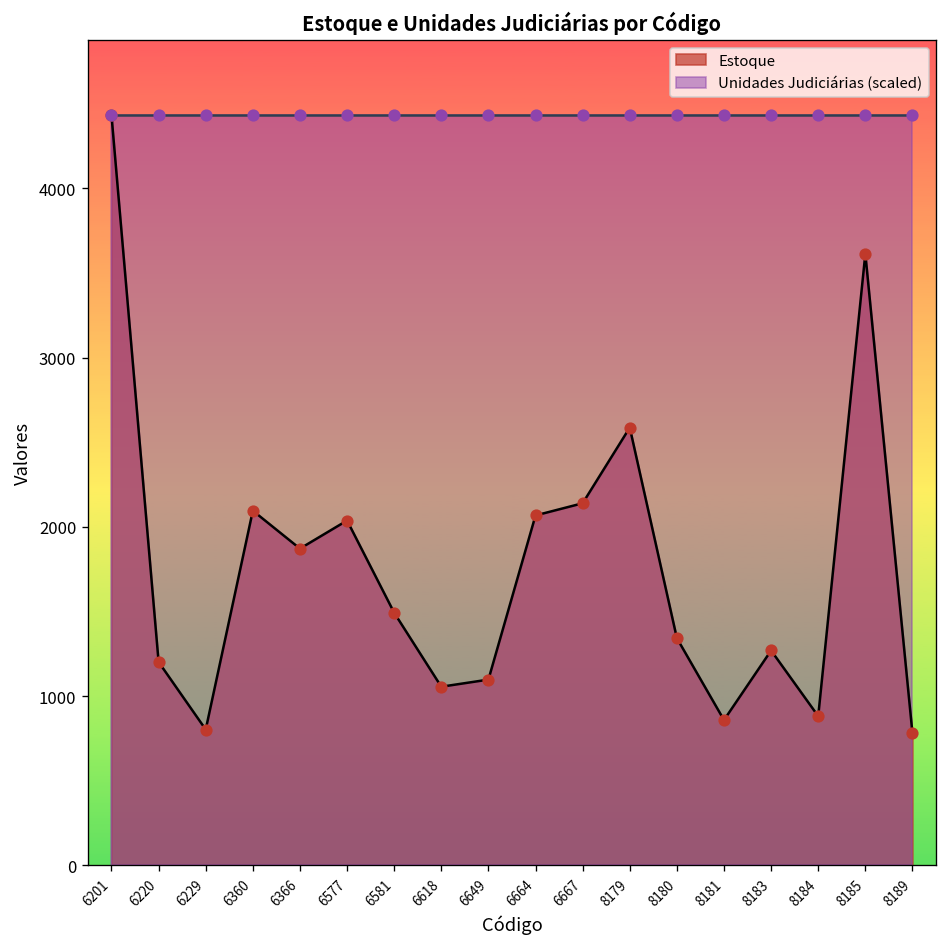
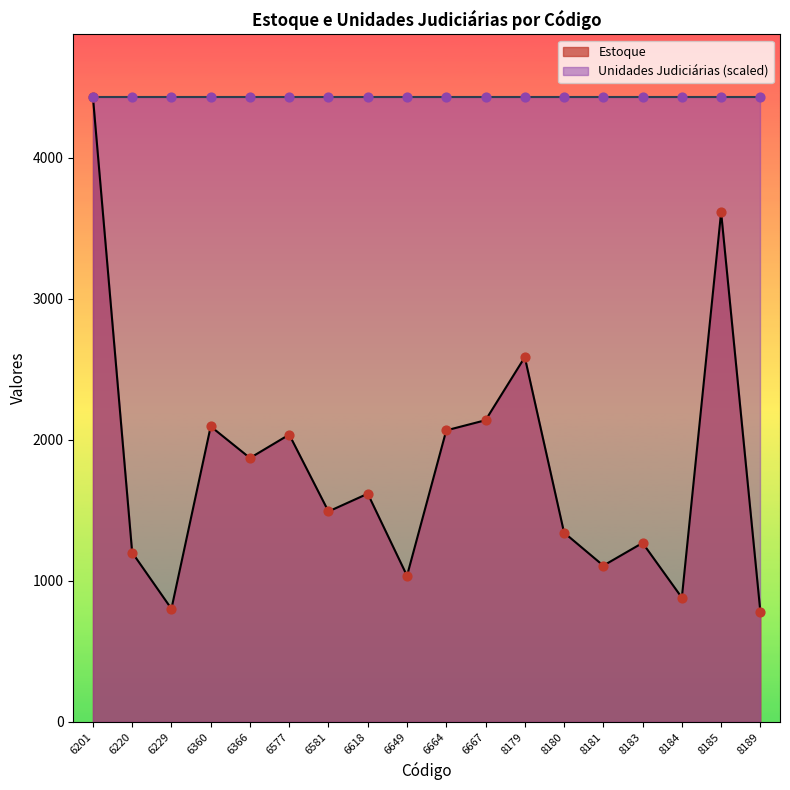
  {
    "Estoque": {
      "6220": 1200,
      "6229": 800,
      "6360": 2100,
      "6366": 1870,
      "6577": 2040,
      "6581": 1490,
-     "6618": 1060,
-     "6649": 1100,
+     "6618": 1620,
+     "6649": 1040,
      "6664": 2070,
      "6667": 2140,
      "8179": 2590,
      "8180": 1340,
-     "8181": 860,
+     "8181": 1110,
      "8183": 1270,
      "8184": 880,
      "8185": 3610,
      "8189": 780
    },
    "Unidades Judiciárias (scaled)": {
      "6220": 4430,
      "6229": 4430,
      "6360": 4430,
      "6366": 4430,
      "6577": 4430,
      "6581": 4430,
      "6618": 4430,
      "6649": 4430,
      "6664": 4430,
      "6667": 4430,
      "8179": 4430,
      "8180": 4430,
      "8181": 4430,
      "8183": 4430,
      "8184": 4430,
      "8185": 4430,
      "8189": 4430
    }
  }
